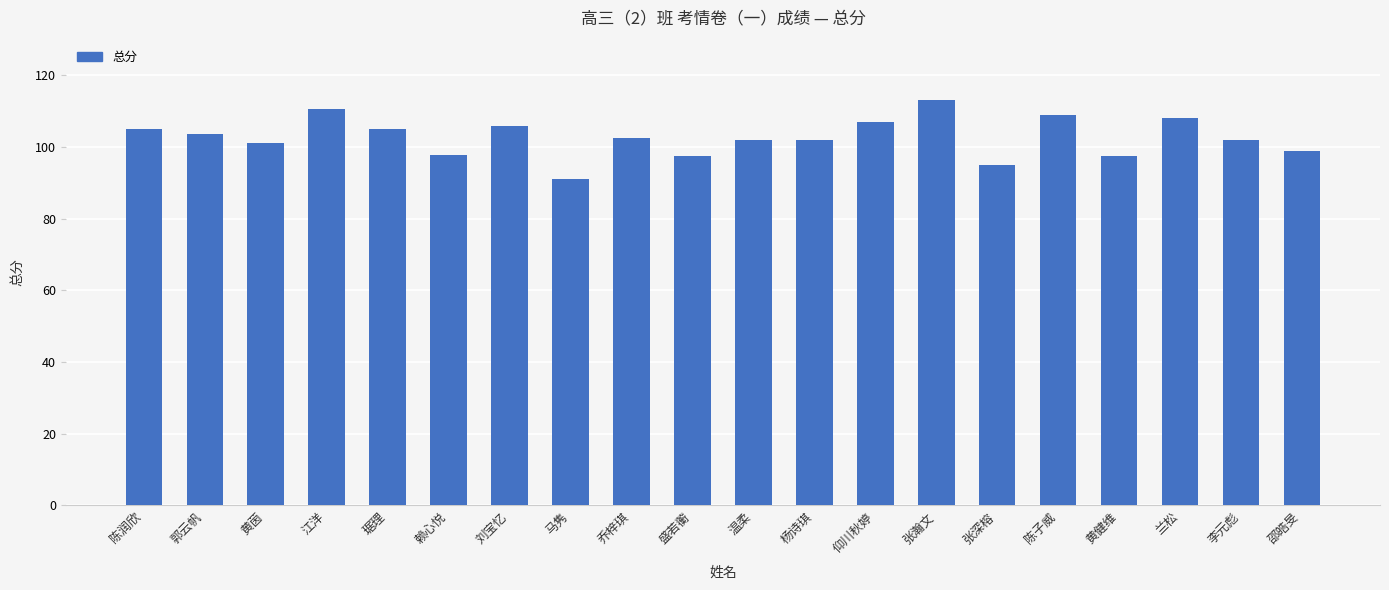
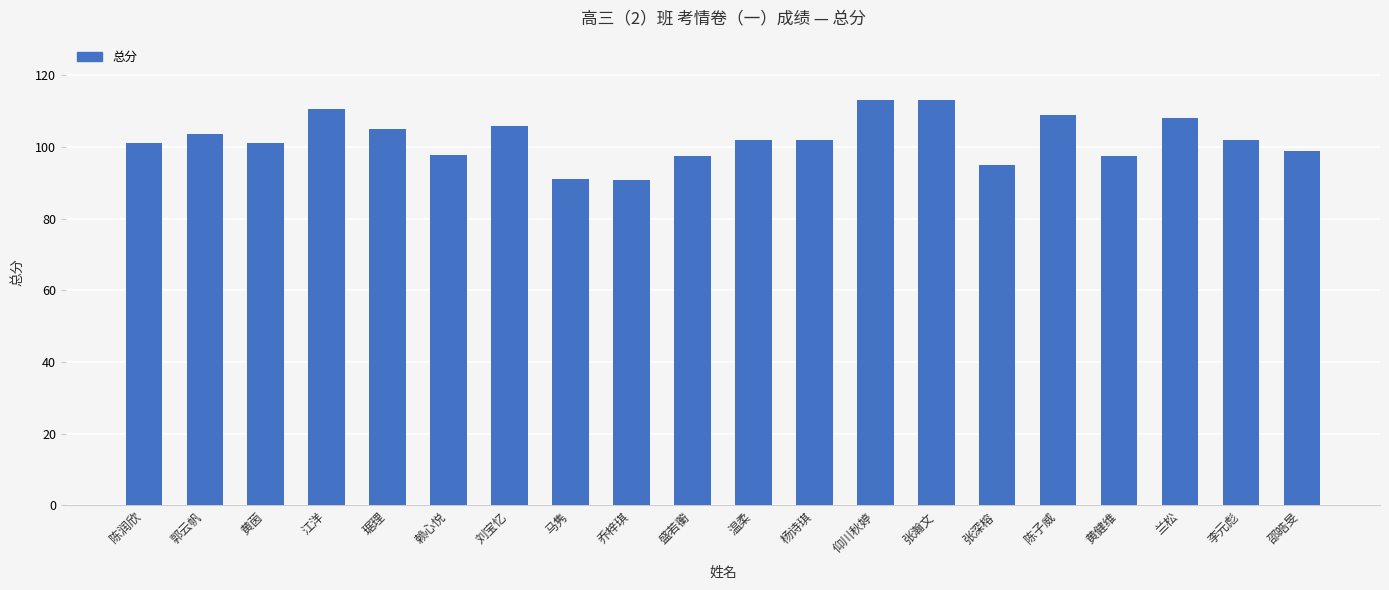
  {
-   "陈润欣": 105,
+   "陈润欣": 101,
    "郭云帆": 104,
    "黄茵": 101,
    "江洋": 111,
    "琚理": 105,
    "赖心悦": 98,
    "刘宝忆": 106,
    "马隽": 91,
-   "乔梓琪": 103,
+   "乔梓琪": 91,
    "盛若蘅": 98,
    "温柔": 102,
    "杨诗琪": 102,
-   "仰川秋婷": 107,
+   "仰川秋婷": 113,
    "张瀚文": 113,
    "张深榕": 95,
    "陈子威": 109,
    "黄健维": 98,
    "兰松": 108,
    "李元彪": 102,
    "邵皓旻": 99
  }
